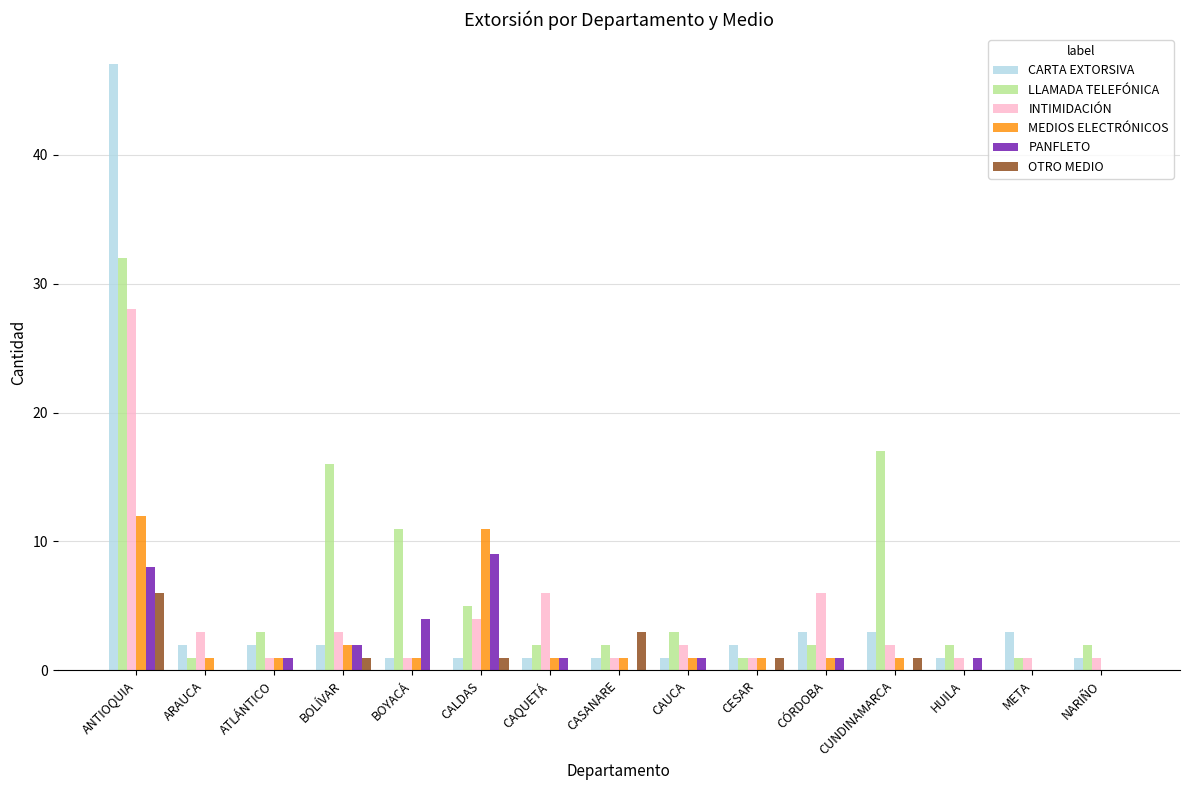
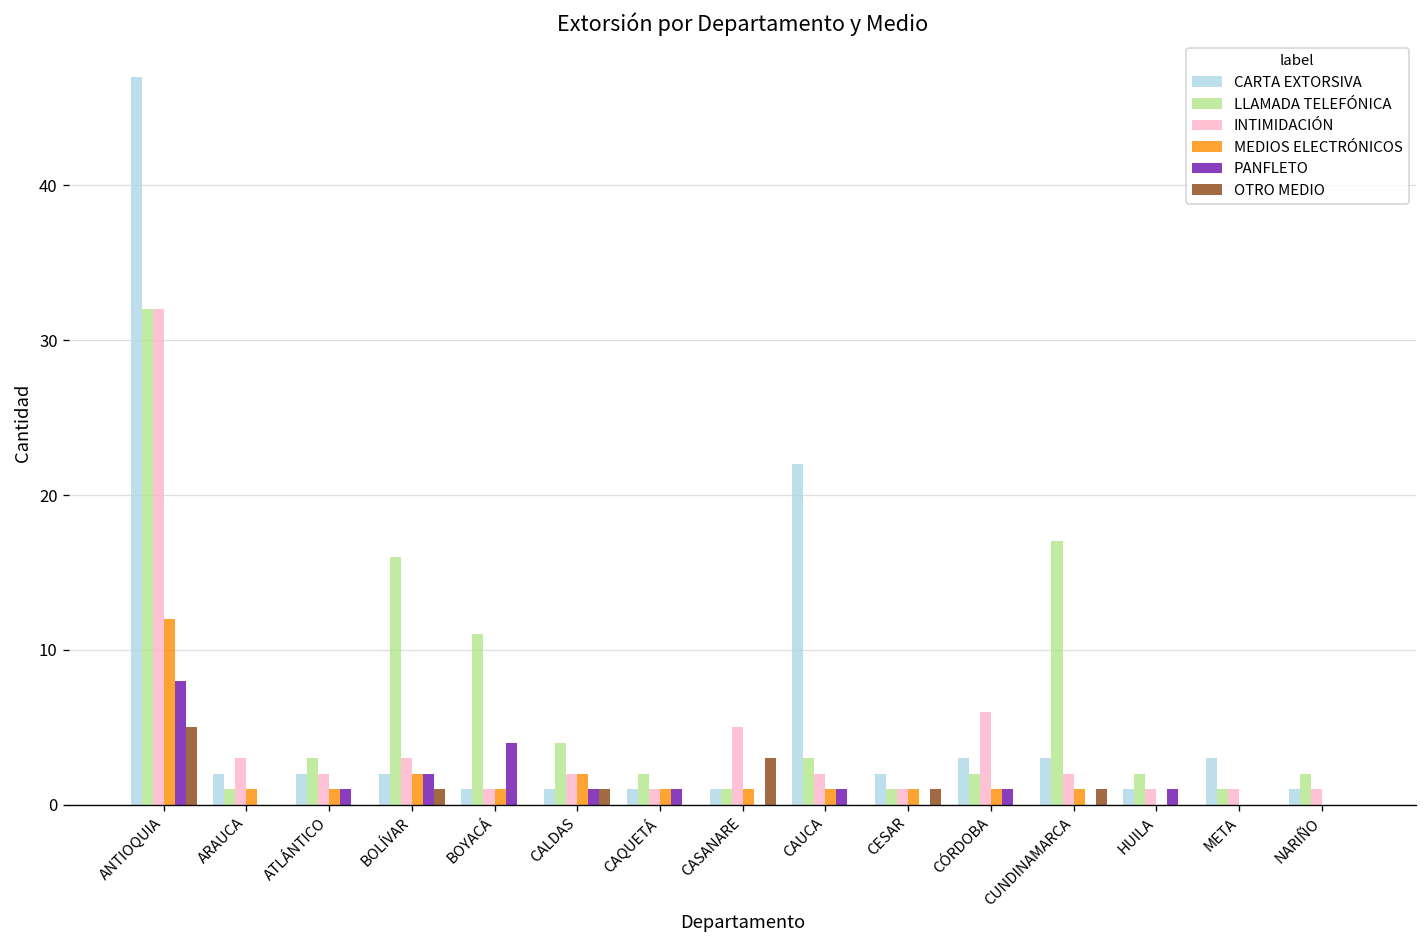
  {
    "CARTA EXTORSIVA": {
      "ANTIOQUIA": 47,
      "ARAUCA": 2,
      "ATLÁNTICO": 2,
      "BOLÍVAR": 2,
      "BOYACÁ": 1,
      "CALDAS": 1,
      "CAQUETÁ": 1,
      "CASANARE": 1,
-     "CAUCA": 1,
+     "CAUCA": 22,
      "CESAR": 2,
      "CÓRDOBA": 3,
      "CUNDINAMARCA": 3,
      "HUILA": 1,
      "META": 3,
      "NARIÑO": 1
    },
    "LLAMADA TELEFÓNICA": {
      "ANTIOQUIA": 32,
      "ARAUCA": 1,
      "ATLÁNTICO": 3,
      "BOLÍVAR": 16,
      "BOYACÁ": 11,
-     "CALDAS": 5,
+     "CALDAS": 4,
      "CAQUETÁ": 2,
-     "CASANARE": 2,
+     "CASANARE": 1,
      "CAUCA": 3,
      "CESAR": 1,
      "CÓRDOBA": 2,
      "CUNDINAMARCA": 17,
      "HUILA": 2,
      "META": 1,
      "NARIÑO": 2
    },
    "INTIMIDACIÓN": {
-     "ANTIOQUIA": 28,
+     "ANTIOQUIA": 32,
      "ARAUCA": 3,
-     "ATLÁNTICO": 1,
+     "ATLÁNTICO": 2,
      "BOLÍVAR": 3,
      "BOYACÁ": 1,
-     "CALDAS": 4,
-     "CAQUETÁ": 6,
-     "CASANARE": 1,
+     "CALDAS": 2,
+     "CAQUETÁ": 1,
+     "CASANARE": 5,
      "CAUCA": 2,
      "CESAR": 1,
      "CÓRDOBA": 6,
      "CUNDINAMARCA": 2,
      "HUILA": 1,
      "META": 1,
      "NARIÑO": 1
    },
    "MEDIOS ELECTRÓNICOS": {
      "ANTIOQUIA": 12,
      "ARAUCA": 1,
      "ATLÁNTICO": 1,
      "BOLÍVAR": 2,
      "BOYACÁ": 1,
-     "CALDAS": 11,
+     "CALDAS": 2,
      "CAQUETÁ": 1,
      "CASANARE": 1,
      "CAUCA": 1,
      "CESAR": 1,
      "CÓRDOBA": 1,
      "CUNDINAMARCA": 1,
      "HUILA": 0,
      "META": 0,
      "NARIÑO": 0
    },
    "PANFLETO": {
      "ANTIOQUIA": 8,
      "ARAUCA": 0,
      "ATLÁNTICO": 1,
      "BOLÍVAR": 2,
      "BOYACÁ": 4,
-     "CALDAS": 9,
+     "CALDAS": 1,
      "CAQUETÁ": 1,
      "CASANARE": 0,
      "CAUCA": 1,
      "CESAR": 0,
      "CÓRDOBA": 1,
      "CUNDINAMARCA": 0,
      "HUILA": 1,
      "META": 0,
      "NARIÑO": 0
    },
    "OTRO MEDIO": {
-     "ANTIOQUIA": 6,
+     "ANTIOQUIA": 5,
      "ARAUCA": 0,
      "ATLÁNTICO": 0,
      "BOLÍVAR": 1,
      "BOYACÁ": 0,
      "CALDAS": 1,
      "CAQUETÁ": 0,
      "CASANARE": 3,
      "CAUCA": 0,
      "CESAR": 1,
      "CÓRDOBA": 0,
      "CUNDINAMARCA": 1,
      "HUILA": 0,
      "META": 0,
      "NARIÑO": 0
    }
  }
